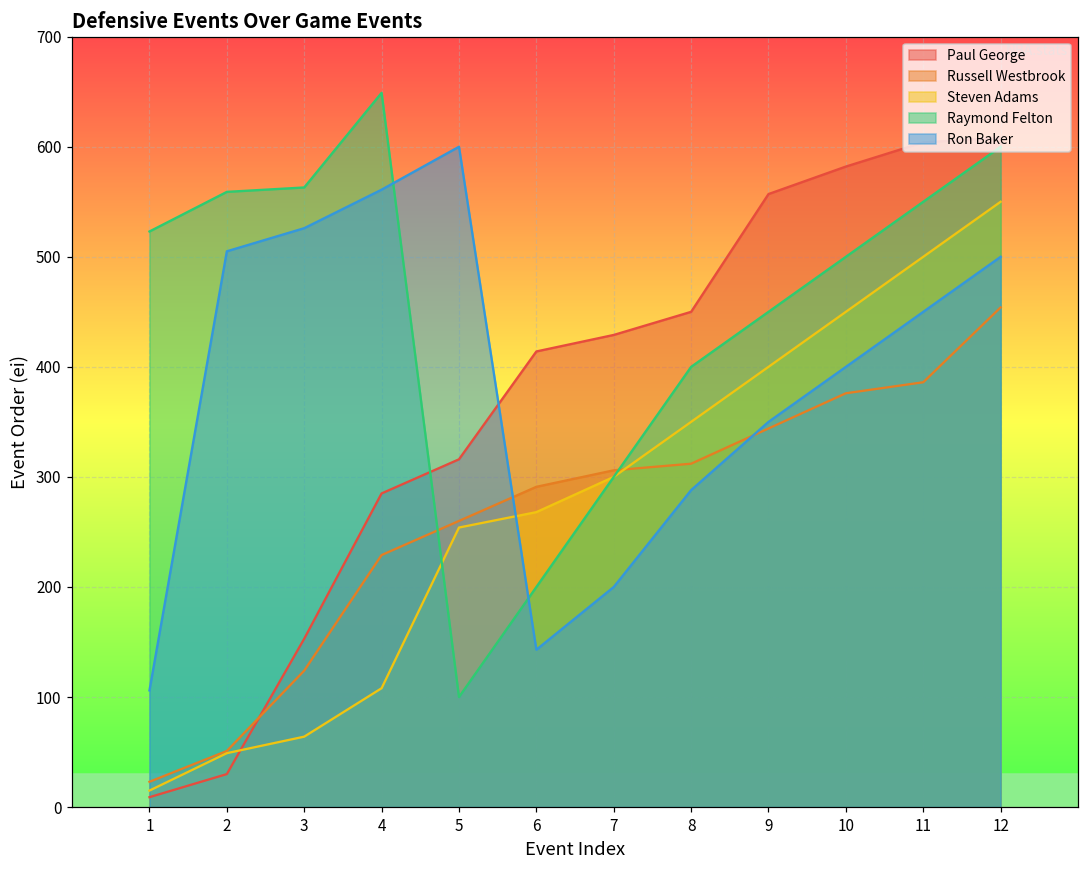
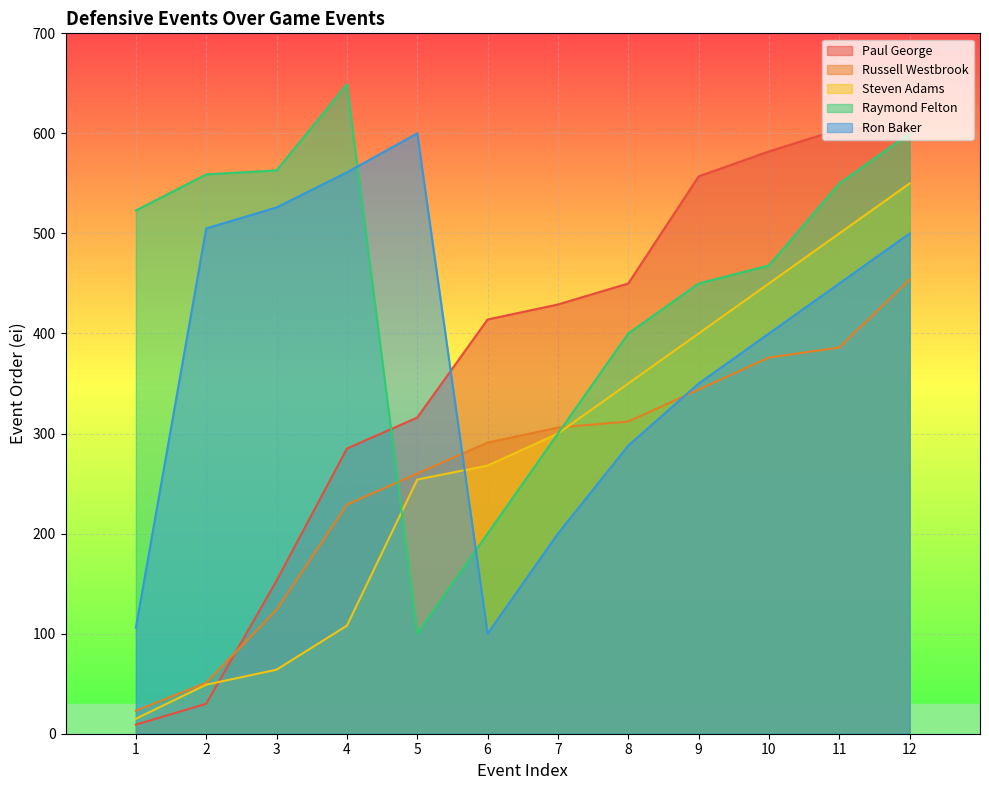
  {
    "Raymond Felton": {
      "1": 523,
      "2": 559,
      "3": 563,
      "4": 649,
      "5": 100,
      "6": 200,
      "8": 400,
      "9": 450,
-     "10": 500,
+     "10": 468,
      "11": 550
    },
    "Ron Baker": {
      "1": 106,
      "2": 505,
      "3": 526,
      "4": 561,
      "5": 600,
-     "6": 143,
+     "6": 100,
      "7": 200,
      "8": 288,
      "9": 350,
      "10": 400,
      "11": 450,
      "12": 500
    }
  }
